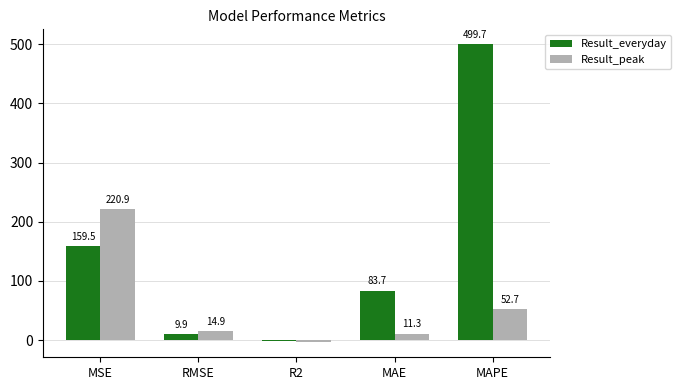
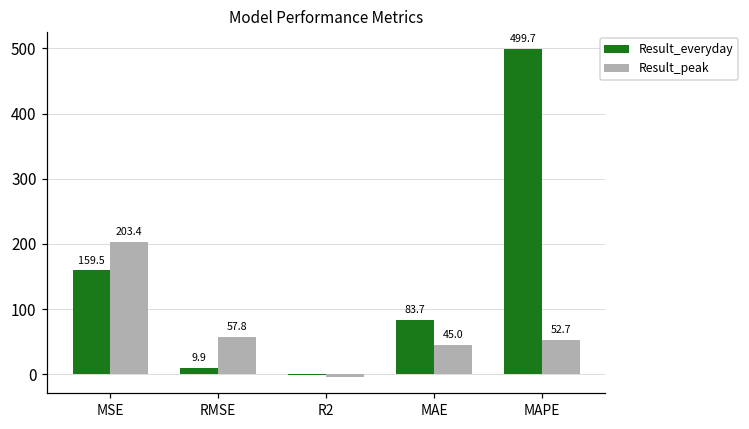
  {
    "Result_everyday": {
      "MSE": 159.5,
      "RMSE": 9.9,
      "MAE": 83.7,
      "MAPE": 499.7
    },
    "Result_peak": {
-     "MSE": 220.9,
-     "RMSE": 14.9,
-     "MAE": 11.3,
+     "MSE": 203.4,
+     "RMSE": 57.8,
+     "MAE": 45.0,
      "MAPE": 52.7
    }
  }
